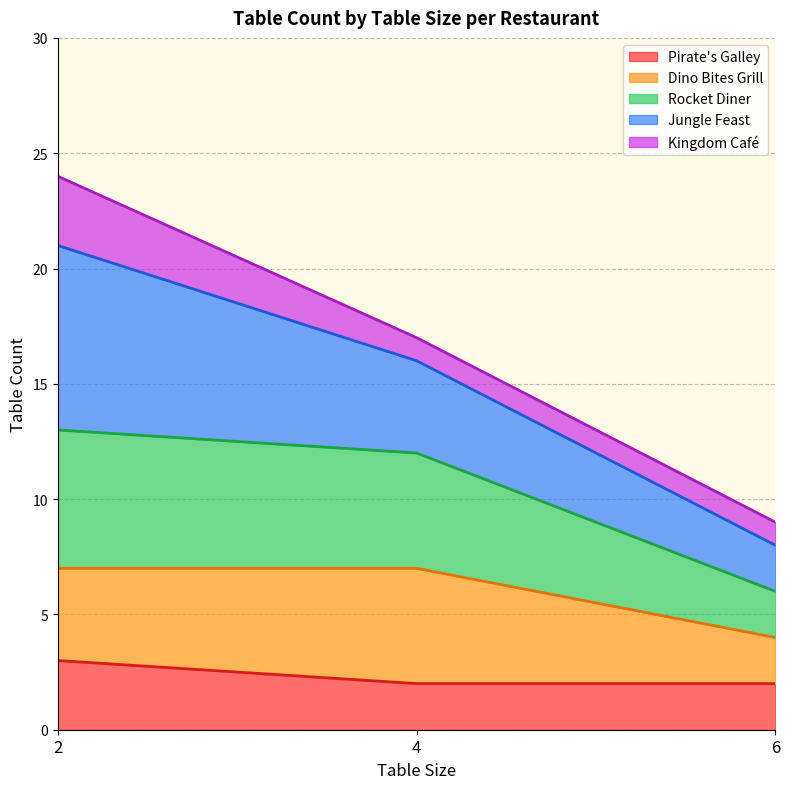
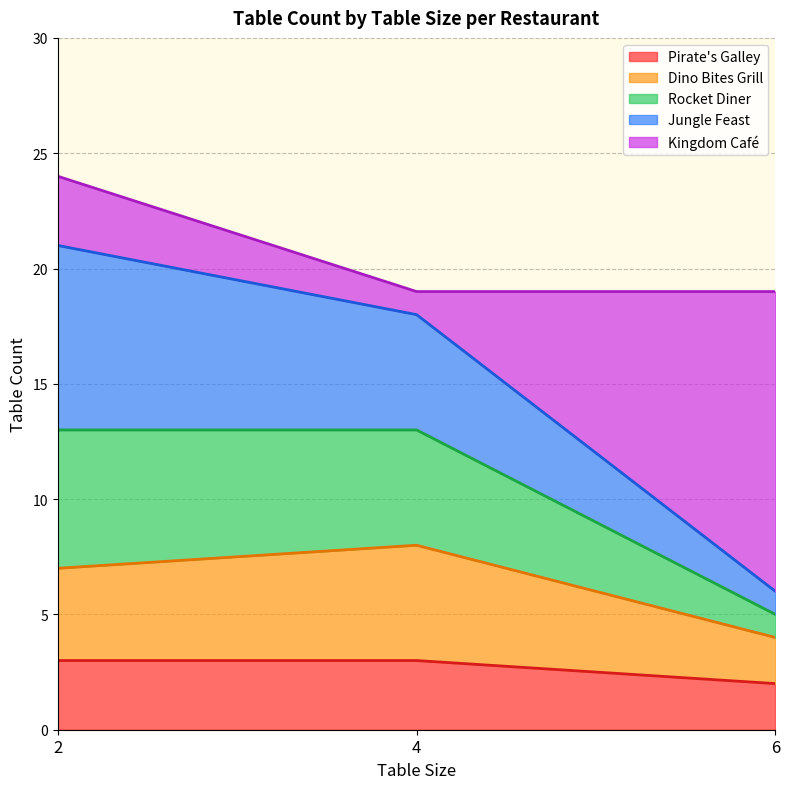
  {
    "Pirate's Galley": {
      "2": 3,
-     "4": 2,
+     "4": 3,
      "6": 2
    },
    "Dino Bites Grill": {
      "2": 4,
      "4": 5,
      "6": 2
    },
    "Rocket Diner": {
      "2": 13,
-     "6": 2
+     "6": 1
    },
    "Jungle Feast": {
      "2": 8,
-     "4": 4,
-     "6": 2
+     "4": 5,
+     "6": 1
    },
    "Kingdom Café": {
      "2": 3,
      "4": 1,
-     "6": 1
+     "6": 13
    }
  }
